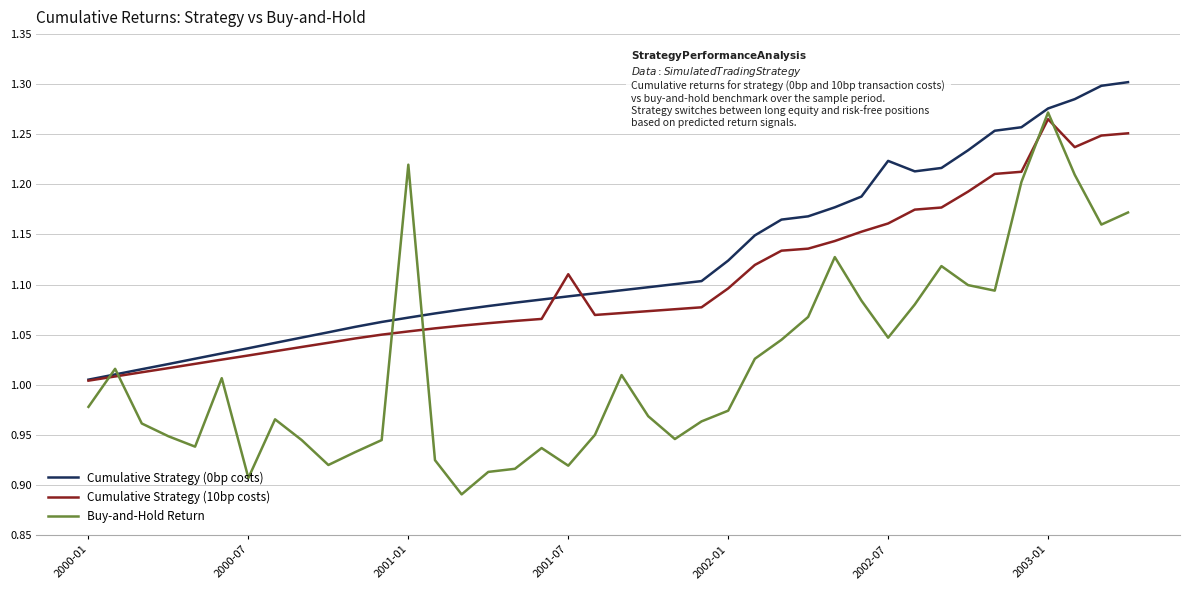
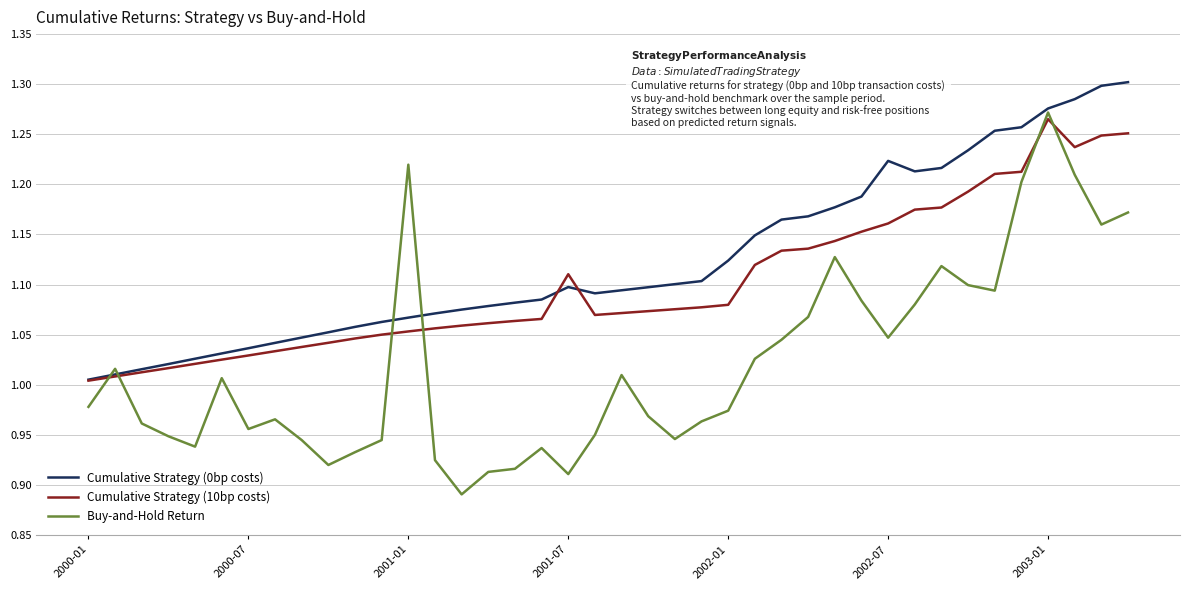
  {
    "Cumulative Strategy (0bp costs)": {
      "2000-07": 1.036,
      "2001-01": 1.067,
-     "2001-07": 1.088,
+     "2001-07": 1.098,
      "2002-01": 1.124,
      "2002-07": 1.223,
      "2003-01": 1.276
    },
    "Cumulative Strategy (10bp costs)": {
      "2000-07": 1.029,
      "2001-01": 1.053,
      "2001-07": 1.110,
-     "2002-01": 1.096,
+     "2002-01": 1.080,
      "2002-07": 1.161,
      "2003-01": 1.265
    },
    "Buy-and-Hold Return": {
      "2000-01": 0.978,
-     "2000-07": 0.907,
+     "2000-07": 0.956,
      "2001-01": 1.220,
-     "2001-07": 0.919,
+     "2001-07": 0.911,
      "2002-01": 0.974,
      "2002-07": 1.047,
      "2003-01": 1.272
    }
  }
